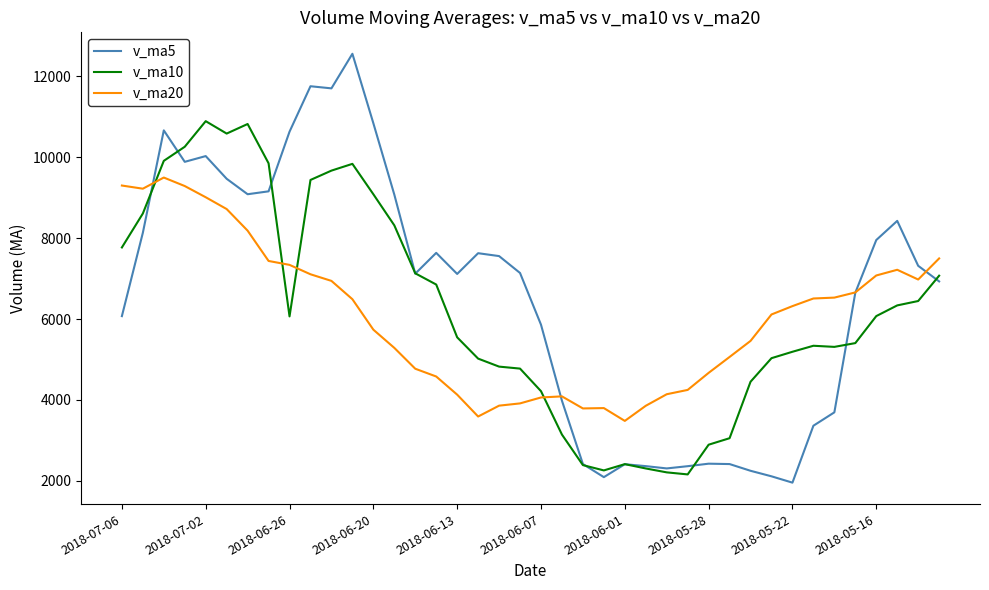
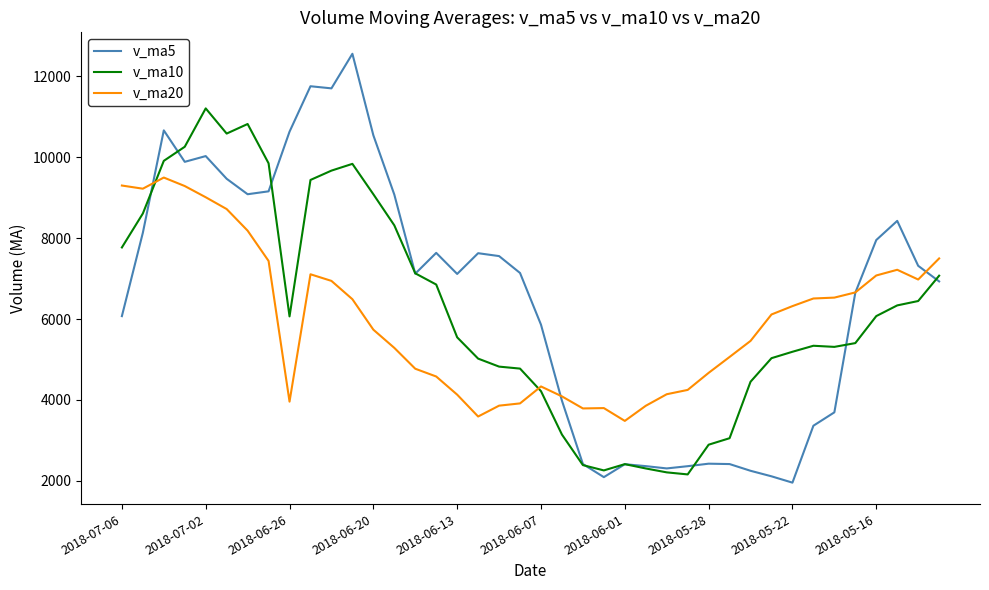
  {
    "v_ma5": {
      "2018-07-06": 6100,
      "2018-07-02": 10000,
      "2018-06-26": 10600,
-     "2018-06-20": 10800,
+     "2018-06-20": 10500,
      "2018-06-13": 7100,
      "2018-06-07": 5900,
      "2018-05-28": 2400,
      "2018-05-22": 2000,
      "2018-05-16": 8000
    },
    "v_ma10": {
      "2018-07-06": 7800,
-     "2018-07-02": 10900,
+     "2018-07-02": 11200,
      "2018-06-26": 6100,
      "2018-06-20": 9100,
      "2018-06-13": 5500,
      "2018-06-07": 4200,
      "2018-05-28": 2900,
      "2018-05-22": 5200,
      "2018-05-16": 6100
    },
    "v_ma20": {
      "2018-07-06": 9300,
      "2018-07-02": 9000,
-     "2018-06-26": 7300,
+     "2018-06-26": 4000,
      "2018-06-20": 5700,
      "2018-06-13": 4100,
-     "2018-06-07": 4100,
+     "2018-06-07": 4300,
      "2018-06-01": 3500,
      "2018-05-28": 4700,
      "2018-05-22": 6300,
      "2018-05-16": 7100
    }
  }
